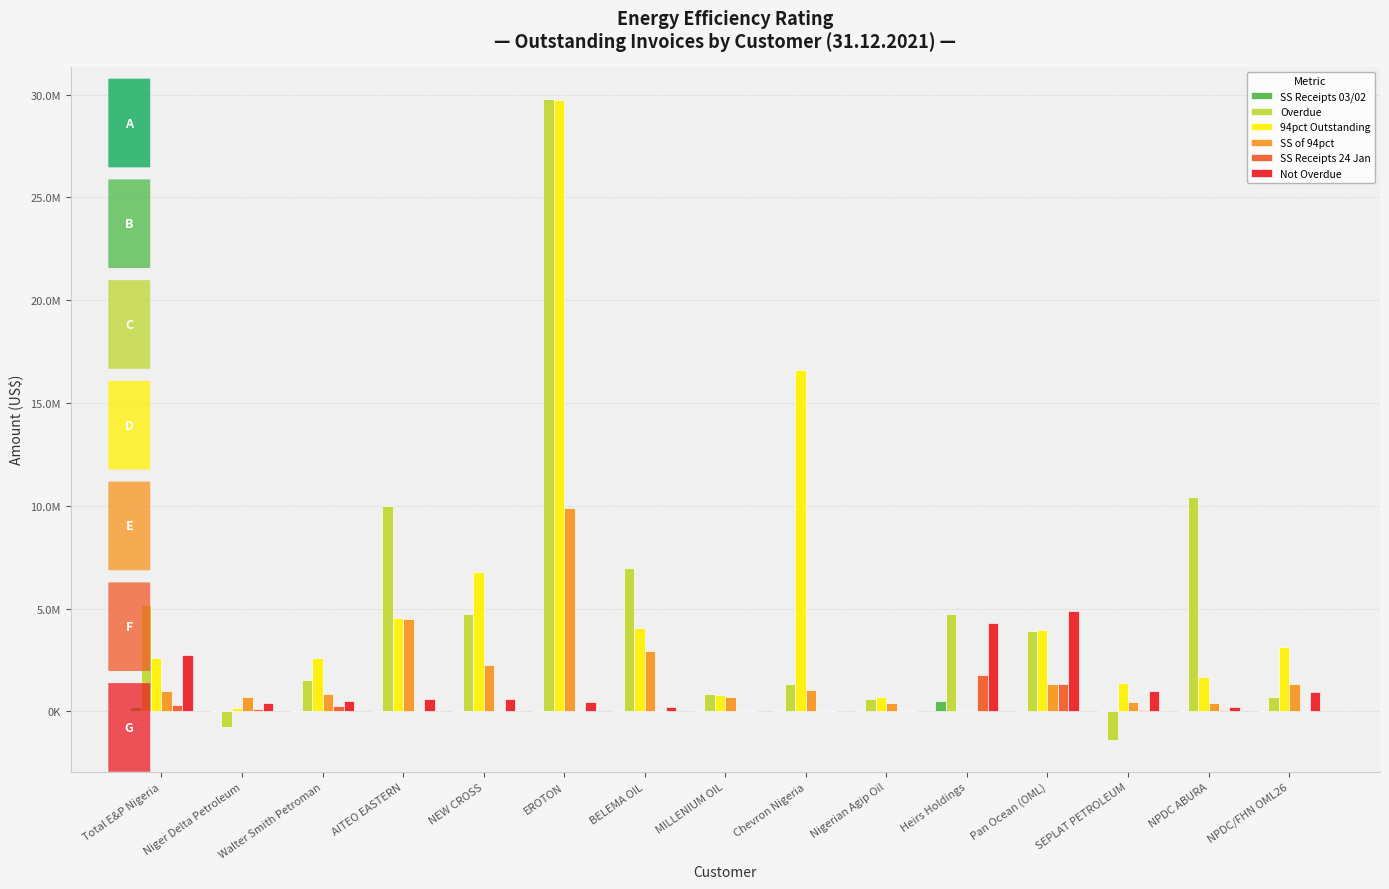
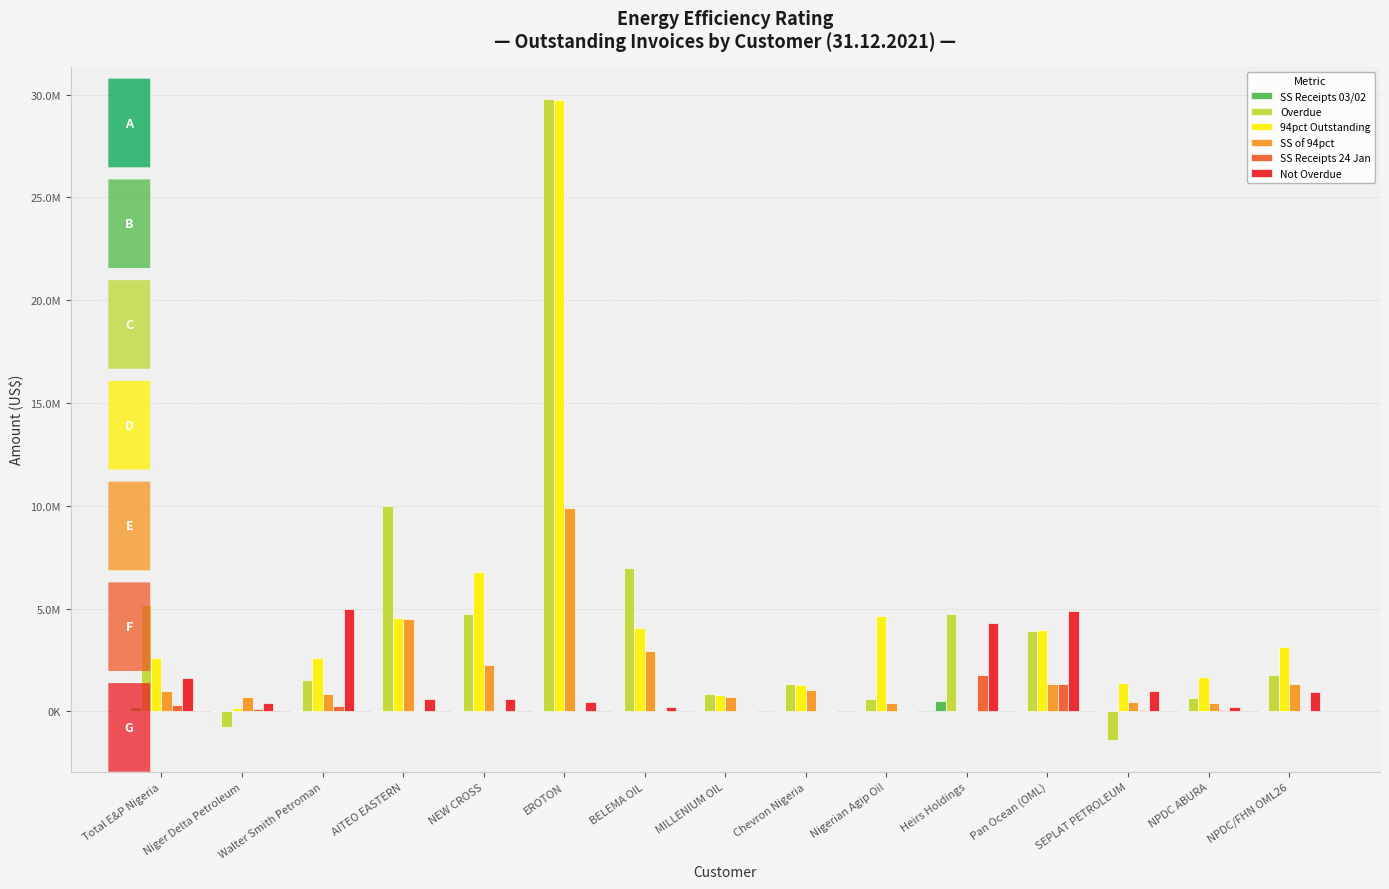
  {
    "SS Receipts 03/02": {
      "Niger Delta Petroleum": 0,
      "Walter Smith Petroman": 0,
      "AITEO EASTERN": 0,
      "NEW CROSS": 0,
      "EROTON": 0,
      "BELEMA OIL": 0,
      "MILLENIUM OIL": 0,
      "Chevron Nigeria": 0,
      "Nigerian Agip Oil": 0,
      "Heirs Holdings": 500000,
      "Pan Ocean (OML)": 0,
      "SEPLAT PETROLEUM": 0,
      "NPDC ABURA": 0,
      "NPDC/FHN OML26": 0
    },
    "Overdue": {
      "Niger Delta Petroleum": -700000,
      "Walter Smith Petroman": 1500000,
      "AITEO EASTERN": 10000000,
      "NEW CROSS": 4700000,
      "EROTON": 29800000,
      "BELEMA OIL": 7000000,
      "MILLENIUM OIL": 900000,
      "Chevron Nigeria": 1400000,
      "Nigerian Agip Oil": 600000,
      "Heirs Holdings": 4700000,
      "Pan Ocean (OML)": 3900000,
      "SEPLAT PETROLEUM": -1400000,
-     "NPDC ABURA": 10400000,
-     "NPDC/FHN OML26": 700000
+     "NPDC ABURA": 700000,
+     "NPDC/FHN OML26": 1800000
    },
    "94pct Outstanding": {
      "Total E&P Nigeria": 2600000,
      "Niger Delta Petroleum": 200000,
      "Walter Smith Petroman": 2600000,
      "AITEO EASTERN": 4500000,
      "NEW CROSS": 6800000,
      "EROTON": 29700000,
      "BELEMA OIL": 4100000,
      "MILLENIUM OIL": 800000,
-     "Chevron Nigeria": 16600000,
-     "Nigerian Agip Oil": 700000,
+     "Chevron Nigeria": 1300000,
+     "Nigerian Agip Oil": 4600000,
      "Heirs Holdings": 0,
      "Pan Ocean (OML)": 3900000,
      "SEPLAT PETROLEUM": 1400000,
      "NPDC ABURA": 1700000,
      "NPDC/FHN OML26": 3100000
    },
    "Not Overdue": {
-     "Total E&P Nigeria": 2800000,
+     "Total E&P Nigeria": 1600000,
      "Niger Delta Petroleum": 400000,
-     "Walter Smith Petroman": 500000,
+     "Walter Smith Petroman": 5000000,
      "AITEO EASTERN": 600000,
      "NEW CROSS": 600000,
      "EROTON": 500000,
      "BELEMA OIL": 200000,
      "MILLENIUM OIL": 0,
      "Chevron Nigeria": 0,
      "Nigerian Agip Oil": 0,
      "Heirs Holdings": 4300000,
      "Pan Ocean (OML)": 4900000,
      "SEPLAT PETROLEUM": 1000000,
      "NPDC ABURA": 200000,
      "NPDC/FHN OML26": 1000000
    }
  }
